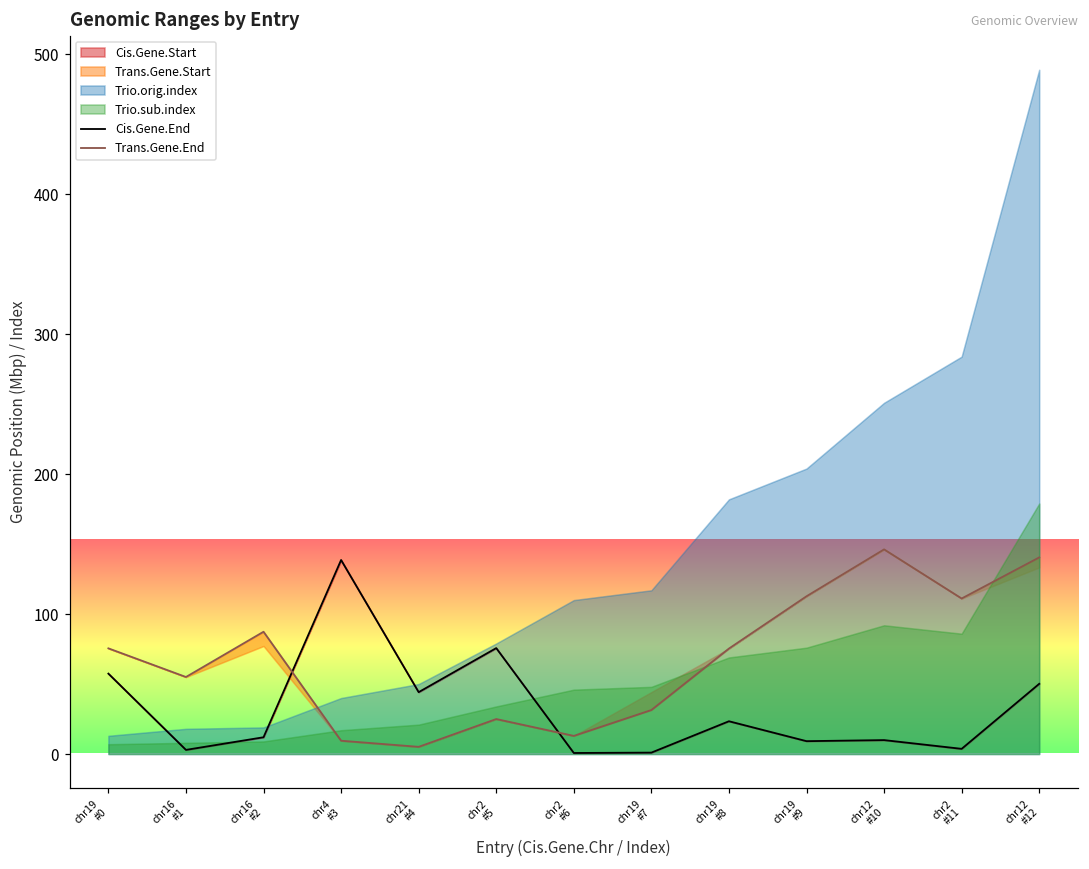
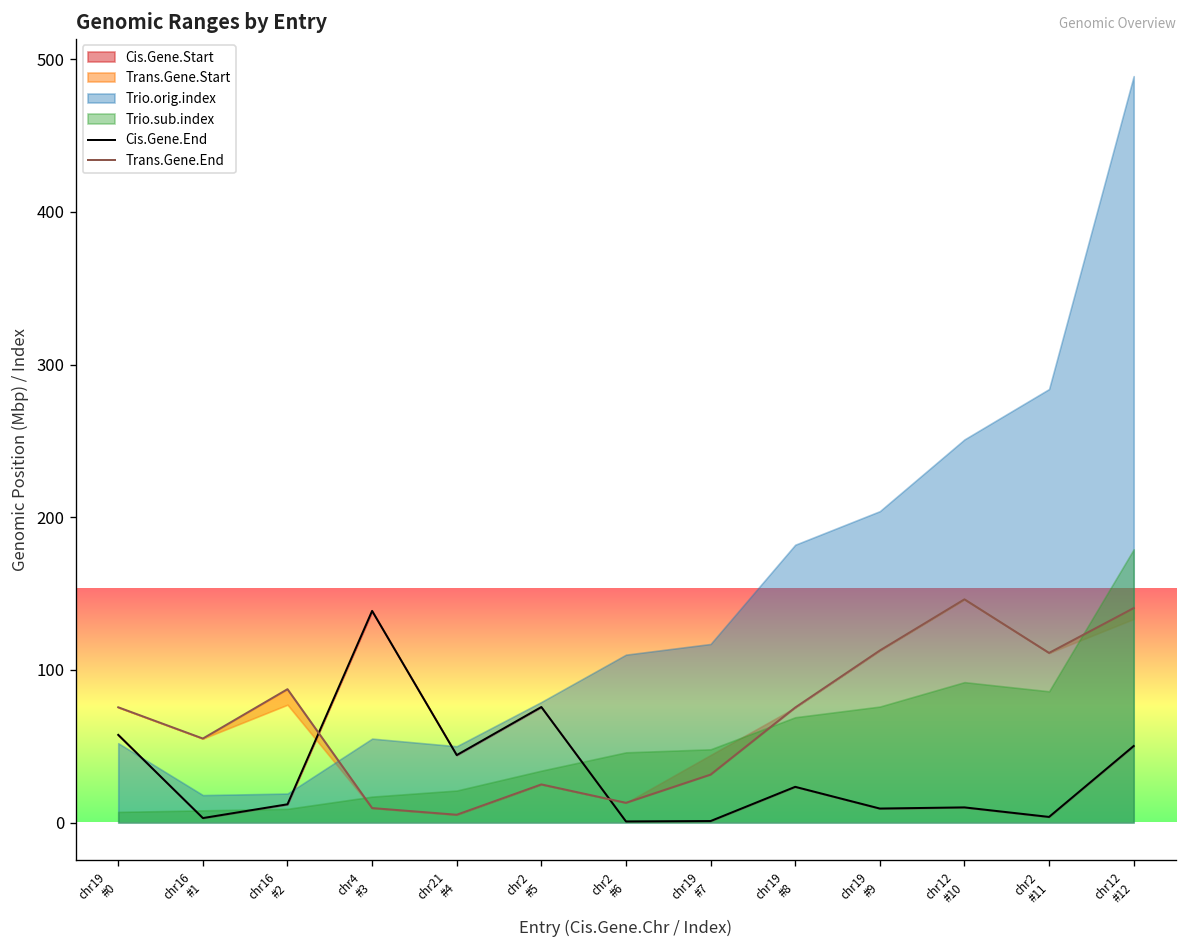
  {
    "Cis.Gene.Start": {
      "chr19 #0": 57,
      "chr16 #1": 3,
      "chr16 #2": 12,
      "chr4 #3": 139,
      "chr21 #4": 44,
      "chr2 #5": 76,
      "chr2 #6": 1,
      "chr19 #7": 1,
      "chr19 #8": 23,
      "chr19 #9": 9,
      "chr12 #10": 10,
      "chr2 #11": 4,
      "chr12 #12": 50
    },
    "Trans.Gene.End": {
      "chr19 #7": 31
    },
    "Trio.orig.index": {
-     "chr19 #0": 13,
+     "chr19 #0": 52,
      "chr16 #1": 18,
      "chr16 #2": 19,
-     "chr4 #3": 40,
+     "chr4 #3": 55,
      "chr21 #4": 50,
      "chr2 #5": 79,
      "chr2 #6": 110,
      "chr19 #7": 117,
      "chr19 #8": 182,
      "chr19 #9": 204,
      "chr12 #10": 251,
      "chr2 #11": 284,
      "chr12 #12": 489
    },
    "Trio.sub.index": {
      "chr19 #0": 7,
      "chr16 #1": 8,
      "chr16 #2": 9,
      "chr4 #3": 17,
      "chr21 #4": 21,
      "chr2 #5": 34,
      "chr2 #6": 46,
      "chr19 #7": 48,
      "chr19 #8": 69,
      "chr19 #9": 76,
      "chr12 #10": 92,
      "chr2 #11": 86,
      "chr12 #12": 179
    }
  }
